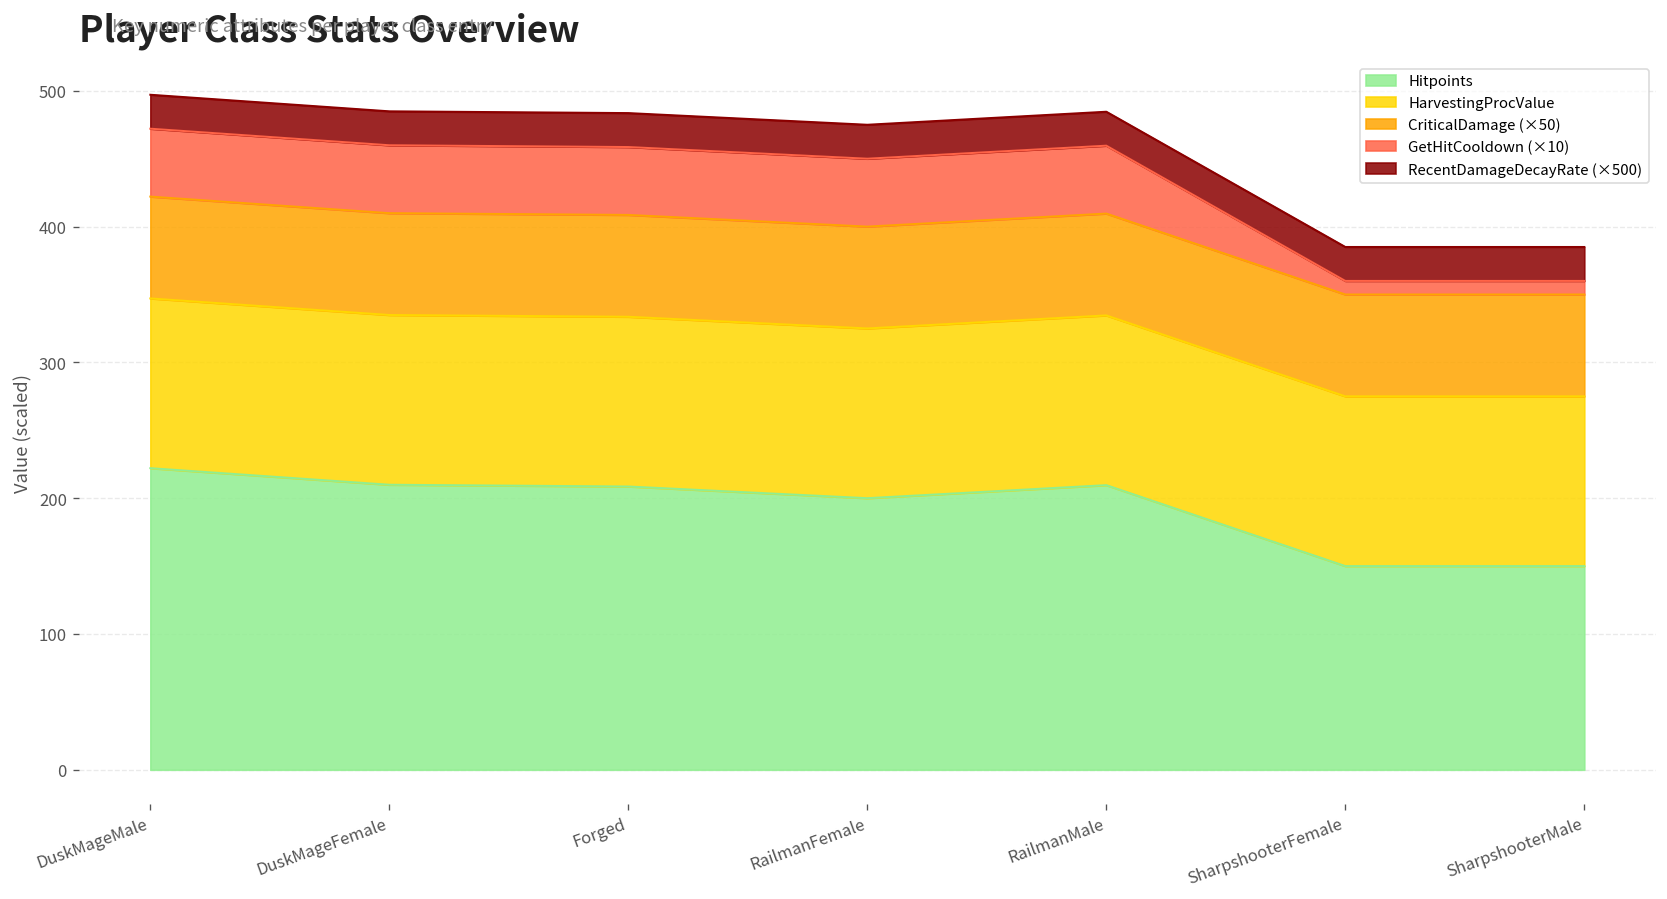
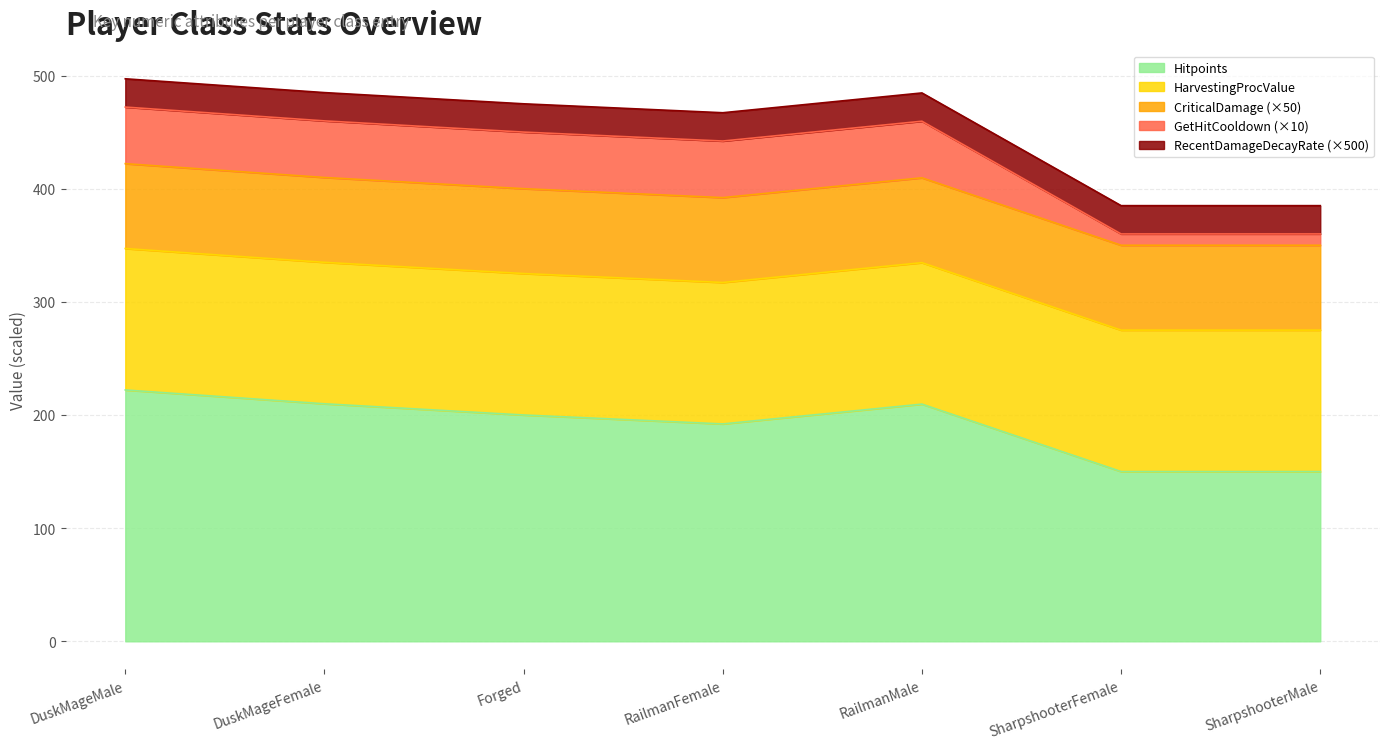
  {
    "Hitpoints": {
      "DuskMageMale": 222,
      "DuskMageFemale": 210,
-     "Forged": 209,
-     "RailmanFemale": 200,
+     "Forged": 200,
+     "RailmanFemale": 192,
      "RailmanMale": 210,
      "SharpshooterFemale": 150,
      "SharpshooterMale": 150
    },
    "GetHitCooldown (×10)": {
      "DuskMageMale": 50,
      "DuskMageFemale": 50,
      "Forged": 50,
      "RailmanFemale": 50,
      "RailmanMale": 50,
      "SharpshooterFemale": 10,
      "SharpshooterMale": 10
    },
    "RecentDamageDecayRate (×500)": {
      "DuskMageMale": 25,
      "DuskMageFemale": 25,
      "Forged": 25,
      "RailmanFemale": 25,
      "RailmanMale": 25,
      "SharpshooterFemale": 25,
      "SharpshooterMale": 25
    }
  }
